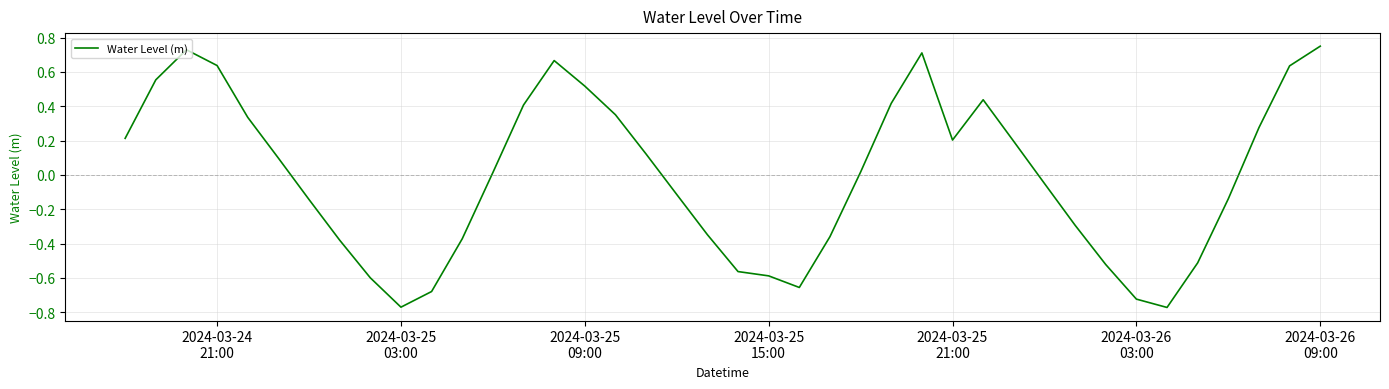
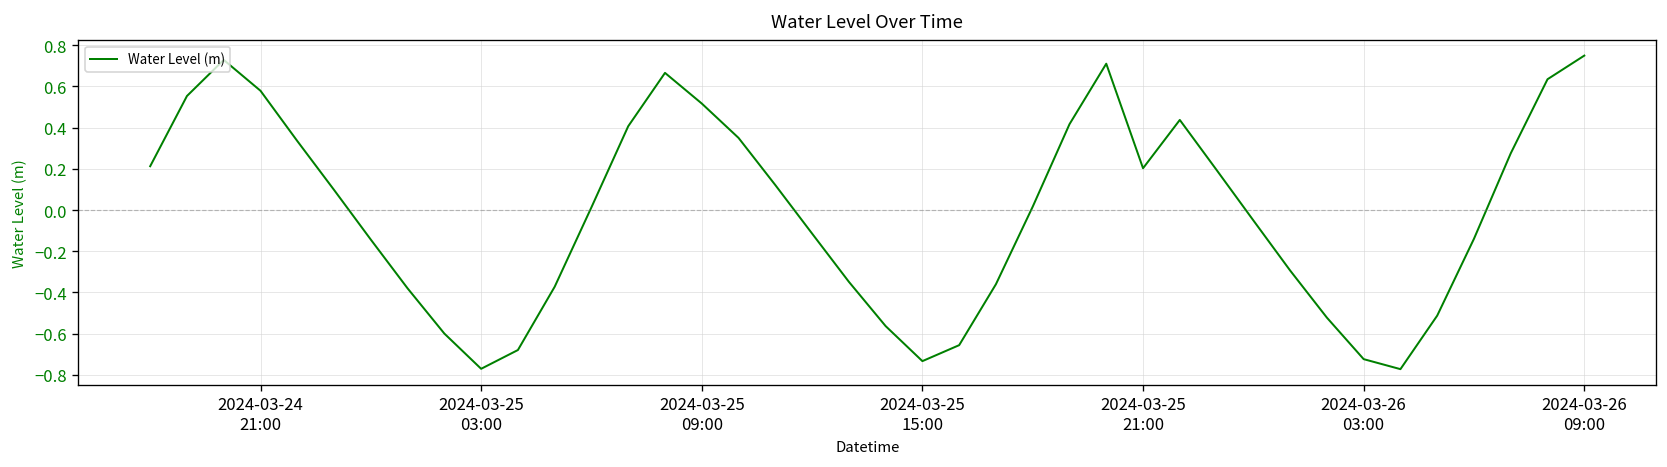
  {
-   "2024-03-24 21:00": 0.64,
+   "2024-03-24 21:00": 0.58,
    "2024-03-25 03:00": -0.77,
    "2024-03-25 09:00": 0.52,
-   "2024-03-25 15:00": -0.59,
+   "2024-03-25 15:00": -0.73,
    "2024-03-25 21:00": 0.20,
    "2024-03-26 03:00": -0.72,
    "2024-03-26 09:00": 0.75
  }
